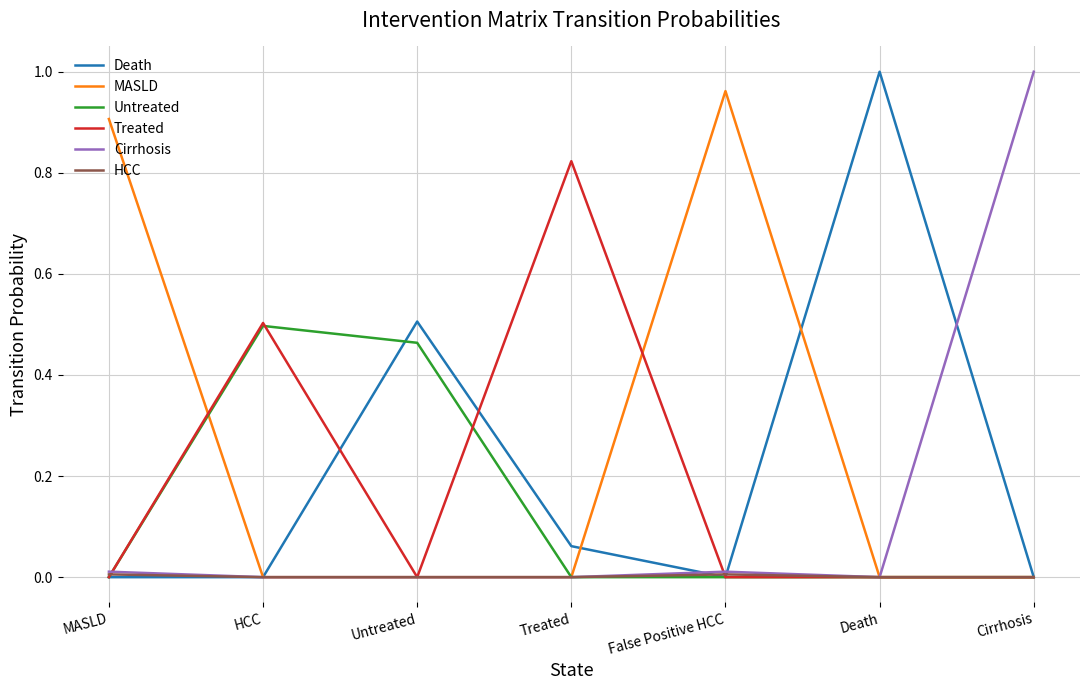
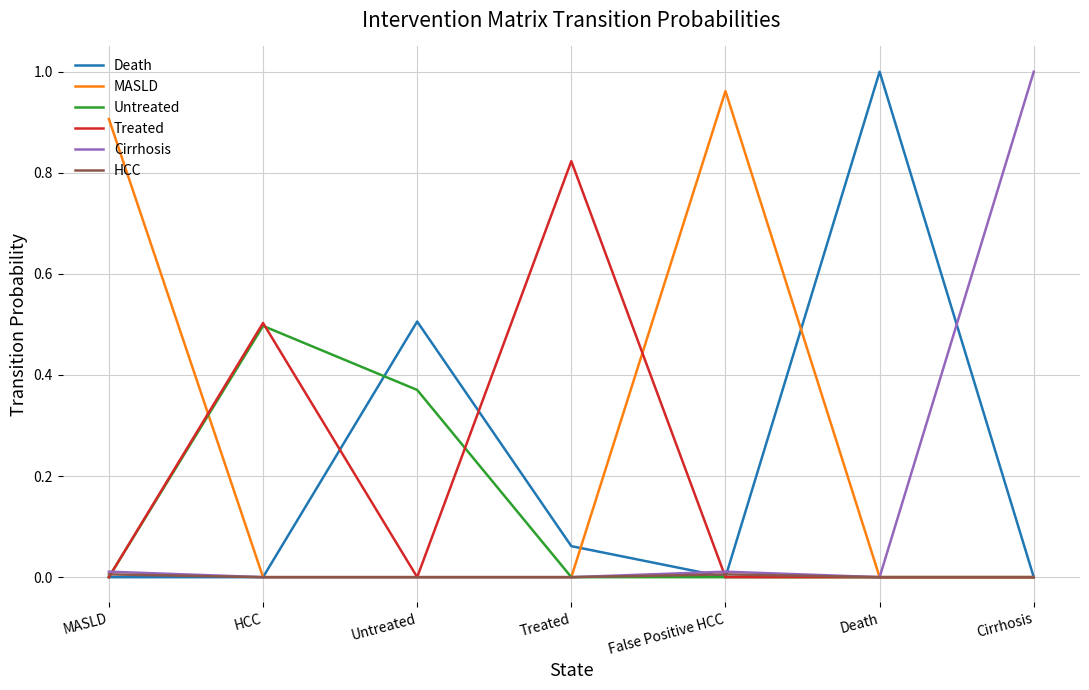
  {
    "Death": {
      "Untreated": 0.51,
      "Treated": 0.06,
      "Death": 1.00
    },
    "MASLD": {
      "MASLD": 0.91,
      "False Positive HCC": 0.96
    },
    "Untreated": {
      "HCC": 0.50,
-     "Untreated": 0.46
+     "Untreated": 0.37
    },
    "Treated": {
      "HCC": 0.50,
      "Treated": 0.82
    },
    "Cirrhosis": {
      "MASLD": 0.01,
      "False Positive HCC": 0.01,
      "Cirrhosis": 1.00
    },
    "HCC": {
      "MASLD": 0.01,
      "False Positive HCC": 0.01
    }
  }
